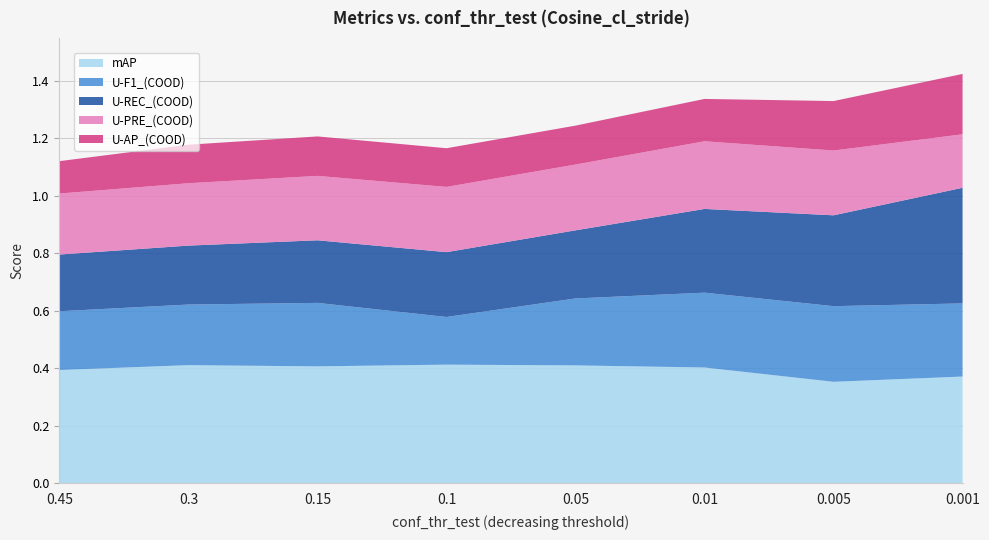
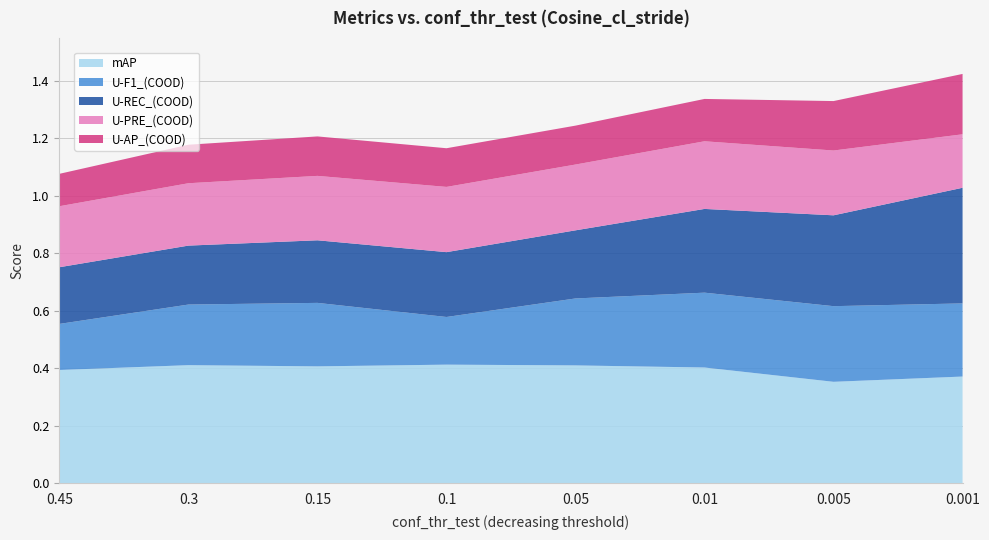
  {
    "mAP": {
      "0.45": 0.39,
      "0.3": 0.41,
      "0.15": 0.41,
      "0.1": 0.41,
      "0.05": 0.41,
      "0.01": 0.40,
      "0.005": 0.35,
      "0.001": 0.37
    },
    "U-F1_(COOD)": {
-     "0.45": 0.20,
+     "0.45": 0.16,
      "0.3": 0.21,
      "0.15": 0.22,
      "0.1": 0.17,
      "0.05": 0.23,
      "0.01": 0.26,
      "0.005": 0.26,
      "0.001": 0.25
    },
    "U-REC_(COOD)": {
      "0.45": 0.20,
      "0.3": 0.21,
      "0.15": 0.22,
      "0.1": 0.23,
      "0.05": 0.24,
      "0.01": 0.29,
      "0.005": 0.32,
      "0.001": 0.40
    },
    "U-PRE_(COOD)": {
      "0.45": 0.21,
      "0.3": 0.22,
      "0.15": 0.22,
      "0.1": 0.23,
      "0.05": 0.23,
      "0.01": 0.24,
      "0.005": 0.23,
      "0.001": 0.19
    },
    "U-AP_(COOD)": {
      "0.45": 0.11,
      "0.15": 0.14,
      "0.1": 0.13,
      "0.05": 0.14,
      "0.01": 0.15,
      "0.005": 0.17,
      "0.001": 0.21
    }
  }
